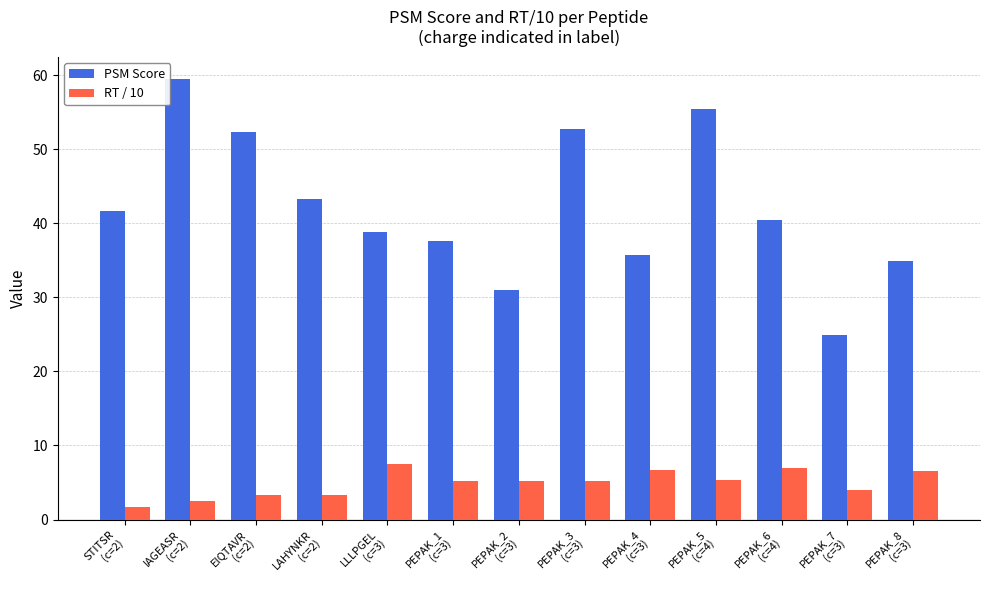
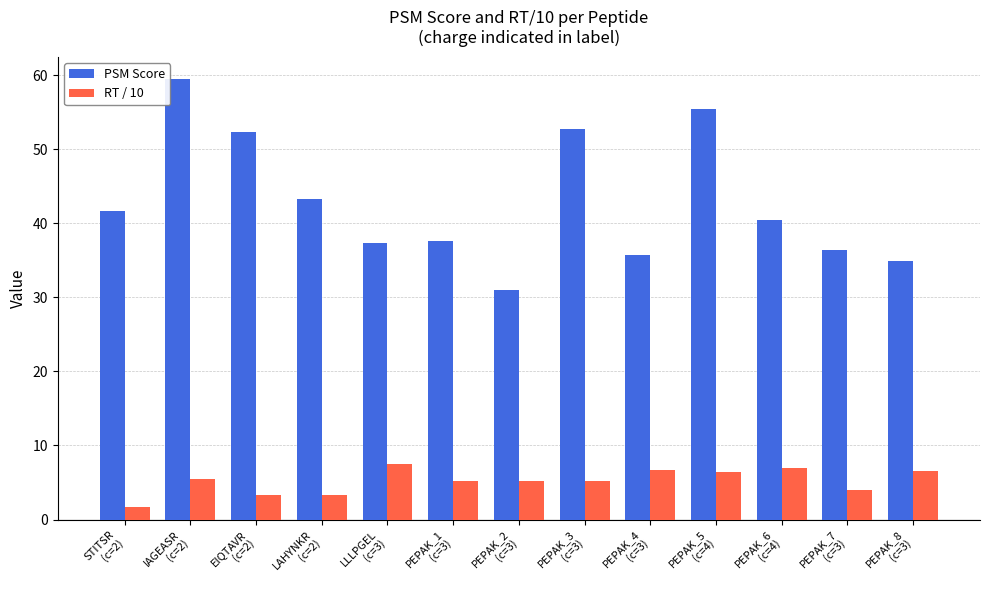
  {
    "PSM Score": {
      "STITSR (c=2)": 42,
      "IAGEASR (c=2)": 60,
      "EIQTAVR (c=2)": 52,
      "LAHYNKR (c=2)": 43,
-     "LLLPGEL (c=3)": 39,
+     "LLLPGEL (c=3)": 37,
      "PEPAK_1 (c=3)": 38,
      "PEPAK_2 (c=3)": 31,
      "PEPAK_3 (c=3)": 53,
      "PEPAK_4 (c=3)": 36,
      "PEPAK_5 (c=4)": 55,
      "PEPAK_6 (c=4)": 40,
-     "PEPAK_7 (c=3)": 25,
+     "PEPAK_7 (c=3)": 36,
      "PEPAK_8 (c=3)": 35
    },
    "RT / 10": {
      "STITSR (c=2)": 2,
-     "IAGEASR (c=2)": 3,
+     "IAGEASR (c=2)": 5,
      "EIQTAVR (c=2)": 3,
      "LAHYNKR (c=2)": 3,
      "LLLPGEL (c=3)": 8,
      "PEPAK_1 (c=3)": 5,
      "PEPAK_2 (c=3)": 5,
      "PEPAK_3 (c=3)": 5,
      "PEPAK_4 (c=3)": 7,
-     "PEPAK_5 (c=4)": 5,
+     "PEPAK_5 (c=4)": 6,
      "PEPAK_6 (c=4)": 7,
      "PEPAK_7 (c=3)": 4,
      "PEPAK_8 (c=3)": 7
    }
  }
